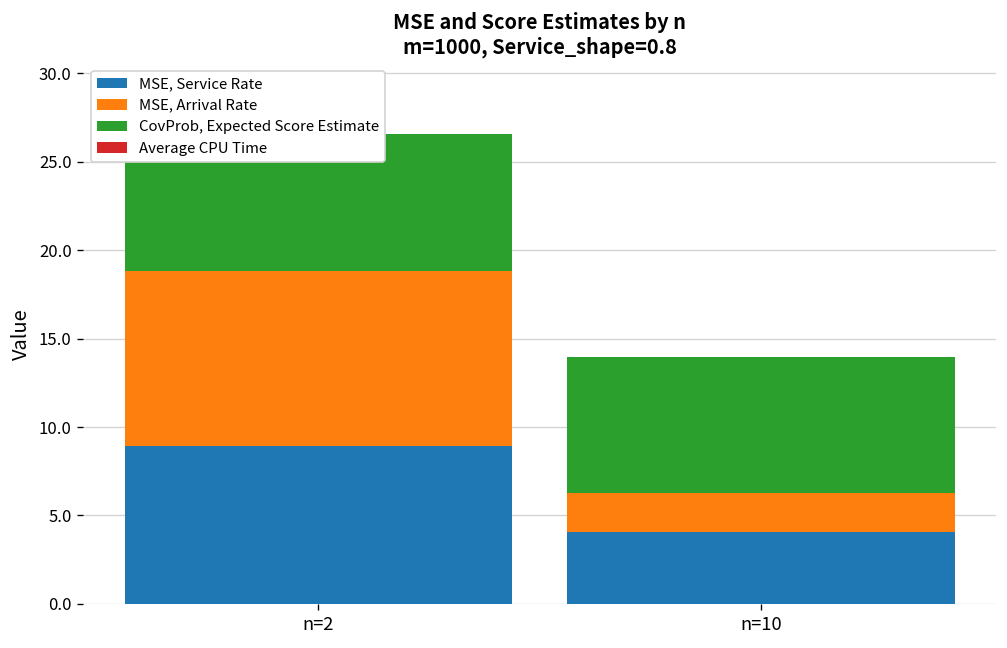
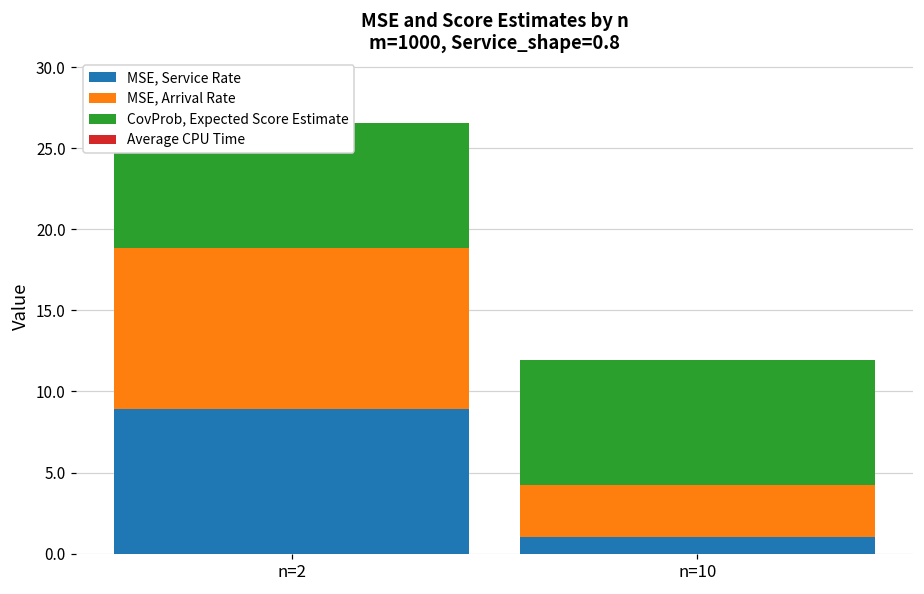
  {
    "MSE, Service Rate": {
      "n=2": 8.9,
-     "n=10": 4.1
+     "n=10": 1.0
    },
    "MSE, Arrival Rate": {
      "n=2": 9.9,
-     "n=10": 2.2
+     "n=10": 3.2
    }
  }
